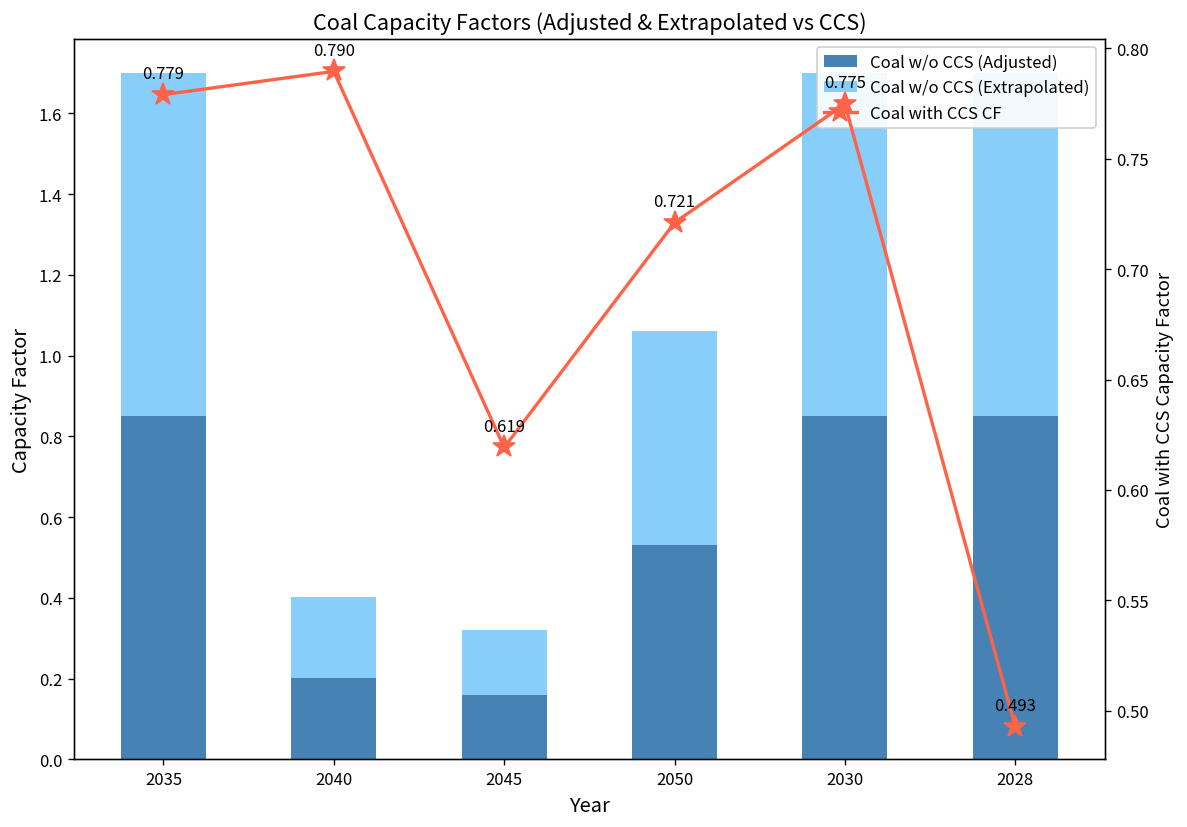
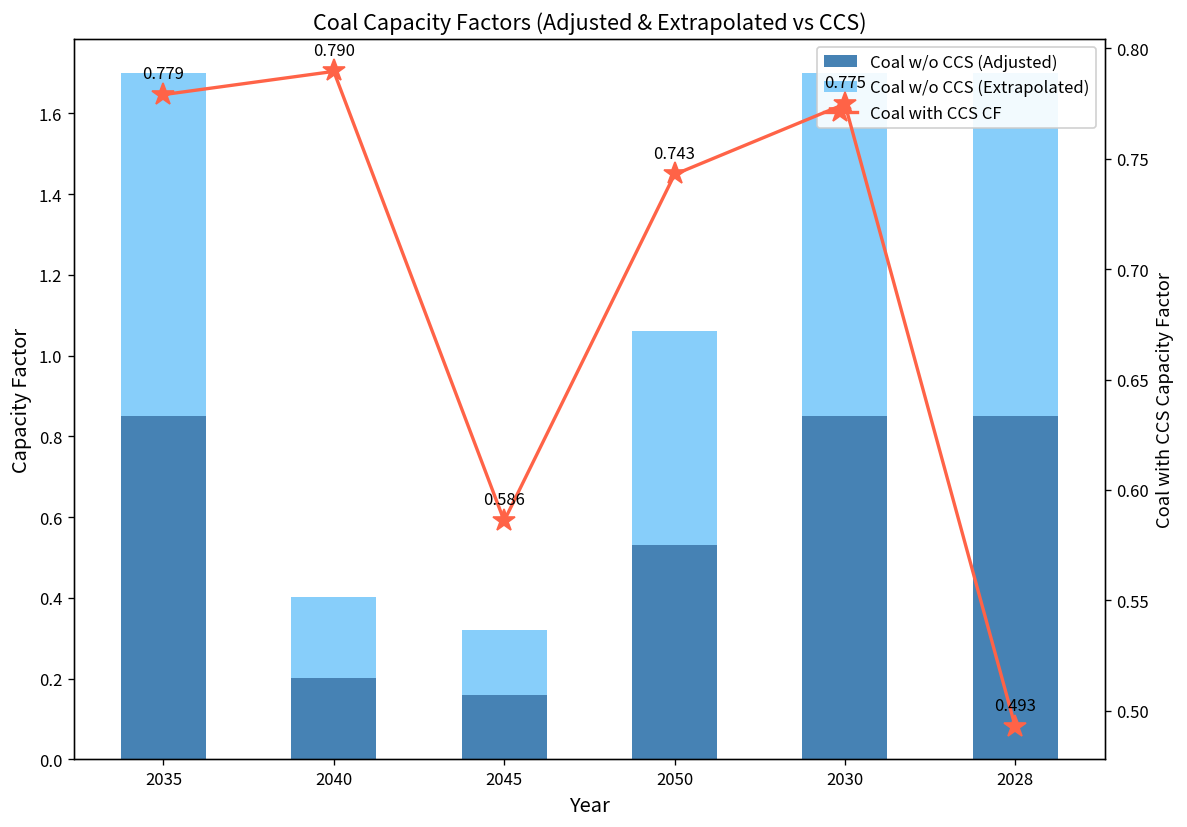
  {
    "Coal with CCS CF": {
      "2035": 0.779,
      "2040": 0.790,
-     "2045": 0.619,
-     "2050": 0.721,
+     "2045": 0.586,
+     "2050": 0.743,
      "2028": 0.493
    }
  }
